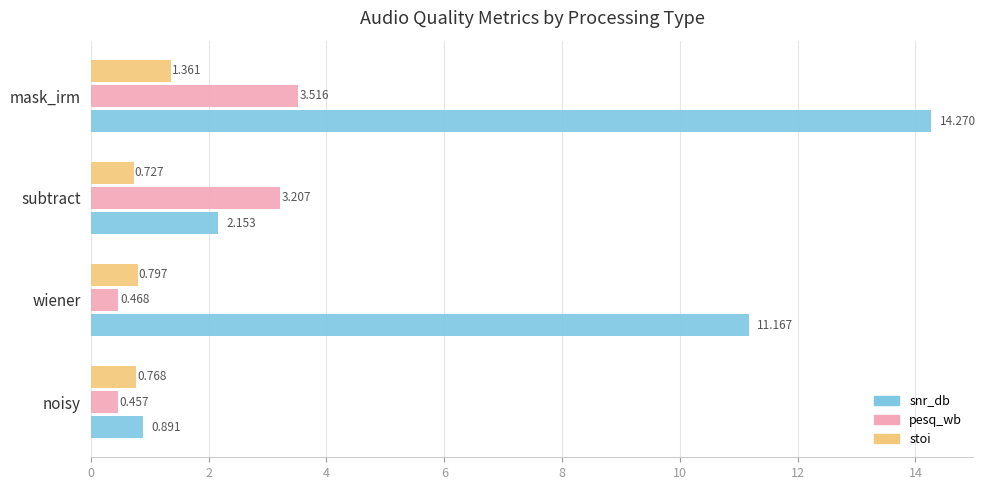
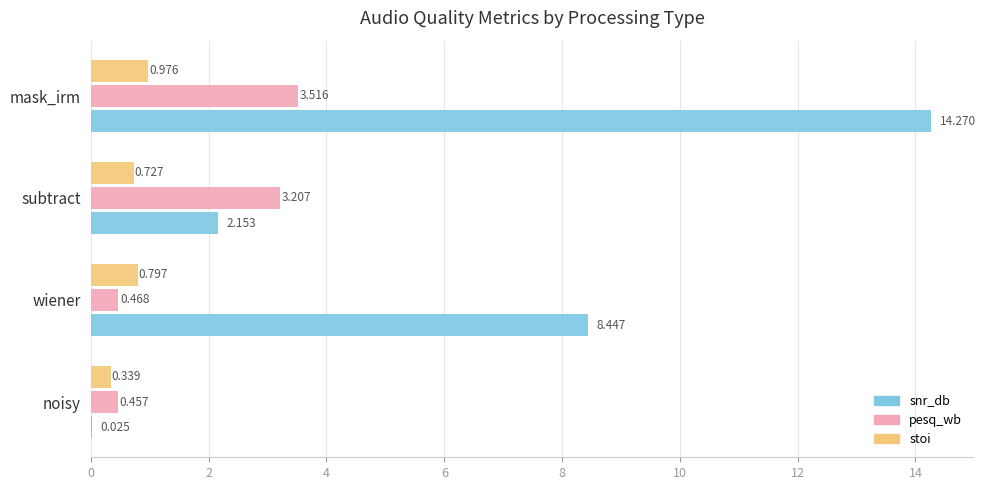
  {
    "snr_db": {
      "mask_irm": 14.270,
      "subtract": 2.153,
-     "wiener": 11.167,
-     "noisy": 0.891
+     "wiener": 8.447,
+     "noisy": 0.025
    },
    "pesq_wb": {
      "mask_irm": 3.516,
      "subtract": 3.207,
      "wiener": 0.468,
      "noisy": 0.457
    },
    "stoi": {
-     "mask_irm": 1.361,
+     "mask_irm": 0.976,
      "subtract": 0.727,
      "wiener": 0.797,
-     "noisy": 0.768
+     "noisy": 0.339
    }
  }
